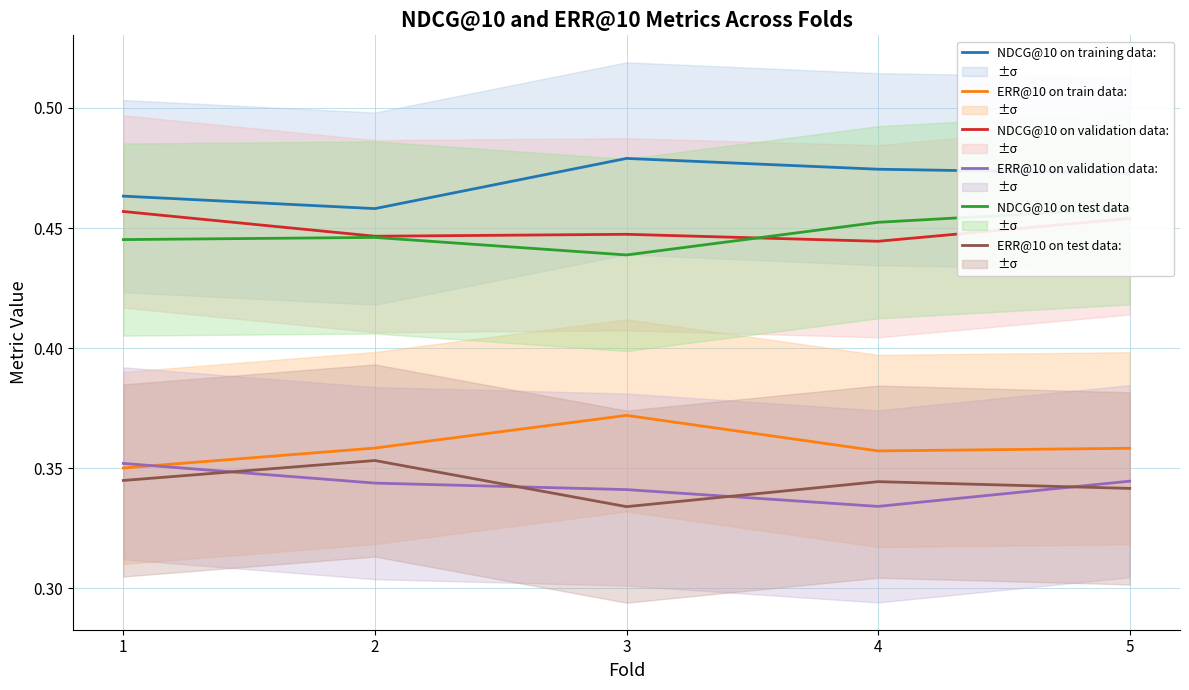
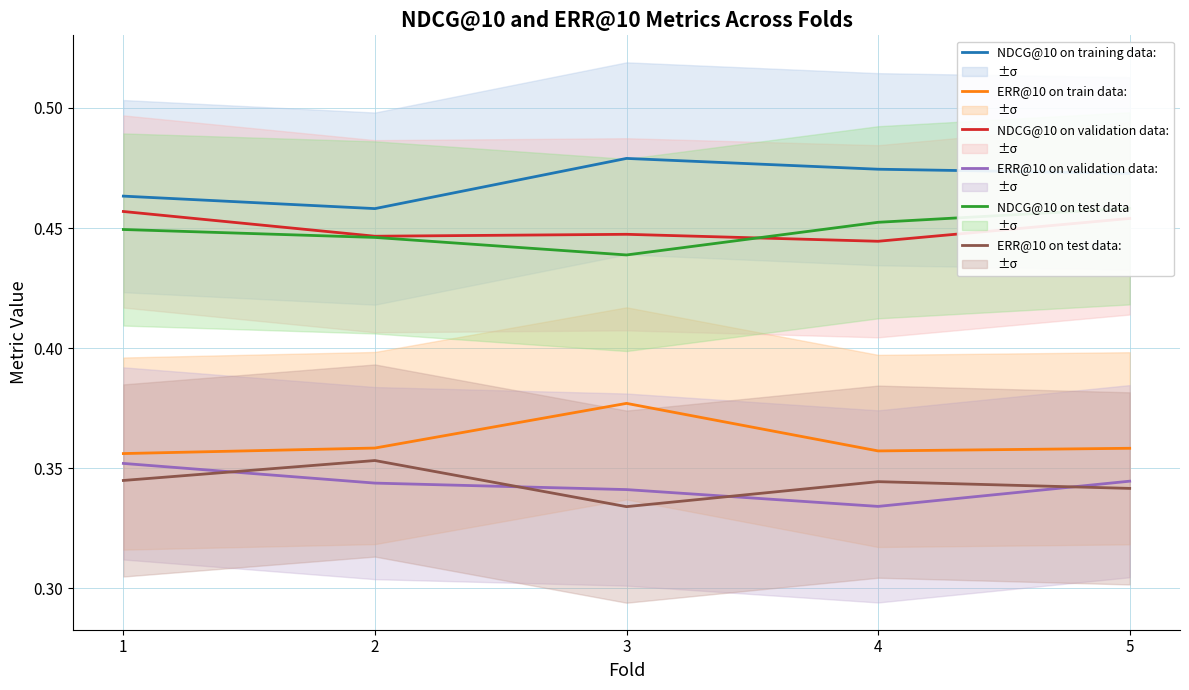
  {
    "NDCG@10 on training data:": {
      "1": 0.463,
      "2": 0.458,
      "4": 0.475
    },
    "ERR@10 on train data:": {
-     "1": 0.350,
+     "1": 0.356,
      "2": 0.358,
-     "3": 0.372,
+     "3": 0.377,
      "4": 0.357,
      "5": 0.358
    },
    "NDCG@10 on validation data:": {
      "1": 0.457,
      "3": 0.447,
      "4": 0.445
    },
    "ERR@10 on validation data:": {
      "1": 0.352,
      "2": 0.344,
      "3": 0.341,
      "4": 0.334,
      "5": 0.345
    },
    "NDCG@10 on test data": {
-     "1": 0.445,
+     "1": 0.449,
      "3": 0.439,
      "4": 0.452
    },
    "ERR@10 on test data:": {
      "1": 0.345,
      "2": 0.353,
      "3": 0.334,
      "4": 0.344,
      "5": 0.342
    }
  }
